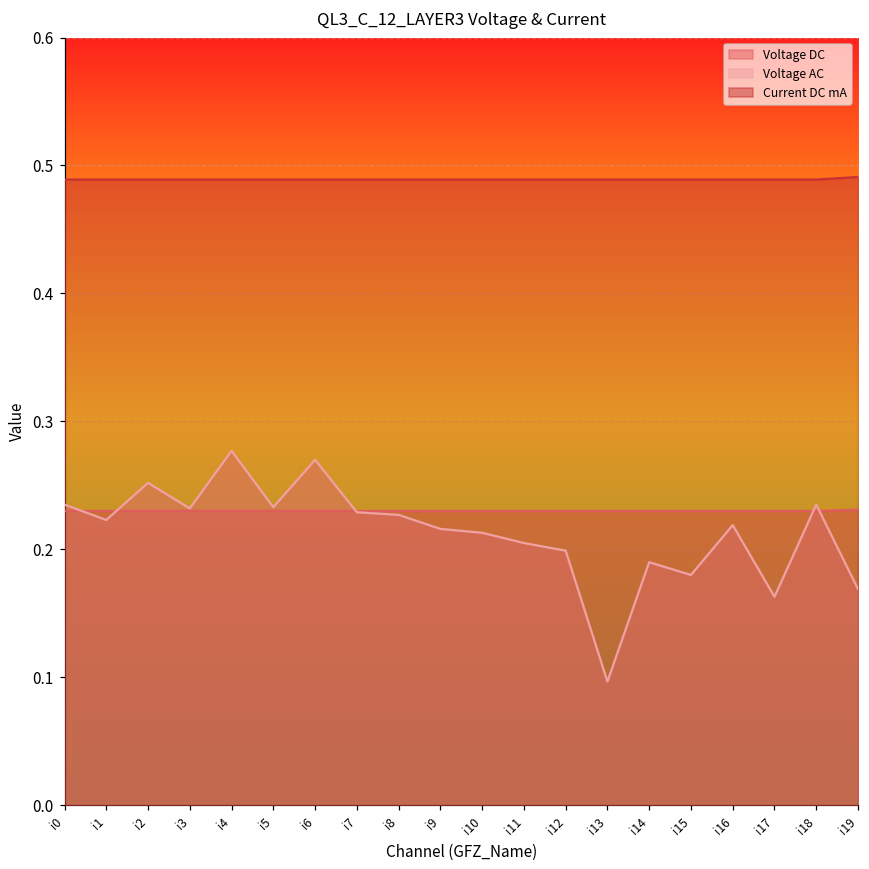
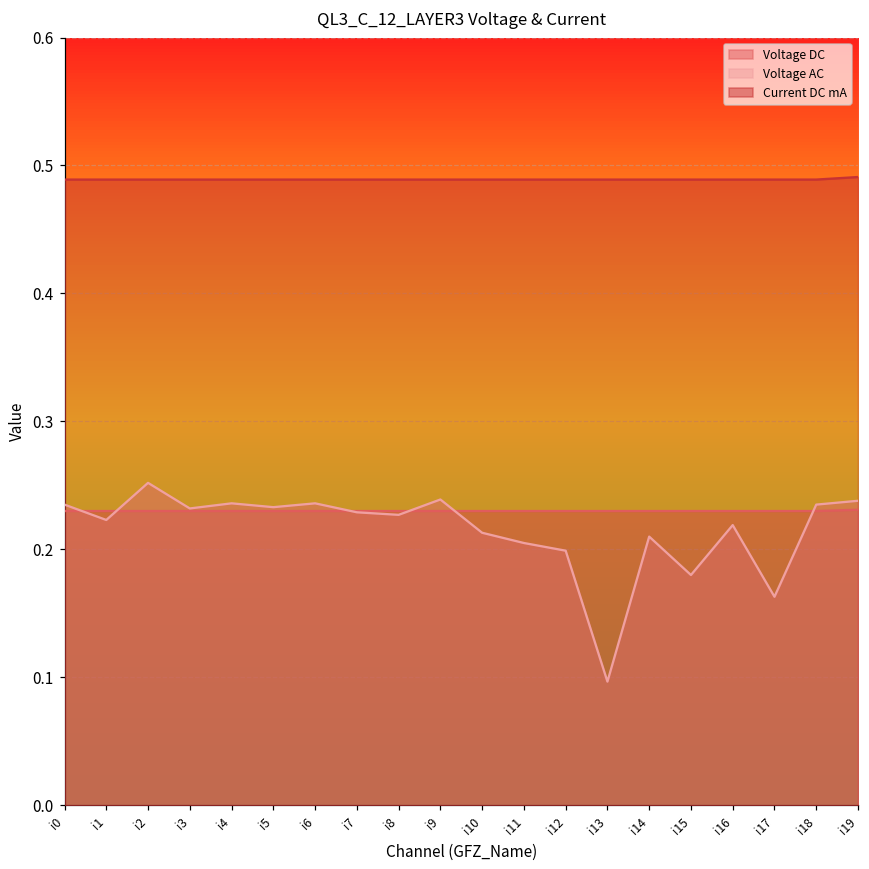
  {
    "Voltage AC": {
      "i0": 0.235,
      "i1": 0.223,
      "i2": 0.252,
-     "i4": 0.277,
+     "i4": 0.236,
      "i5": 0.233,
-     "i6": 0.270,
+     "i6": 0.236,
      "i8": 0.227,
-     "i9": 0.216,
+     "i9": 0.239,
      "i10": 0.213,
      "i11": 0.205,
      "i12": 0.199,
      "i13": 0.097,
-     "i14": 0.19,
+     "i14": 0.21,
      "i15": 0.180,
      "i16": 0.219,
      "i17": 0.163,
      "i18": 0.235,
-     "i19": 0.169
+     "i19": 0.238
    }
  }
